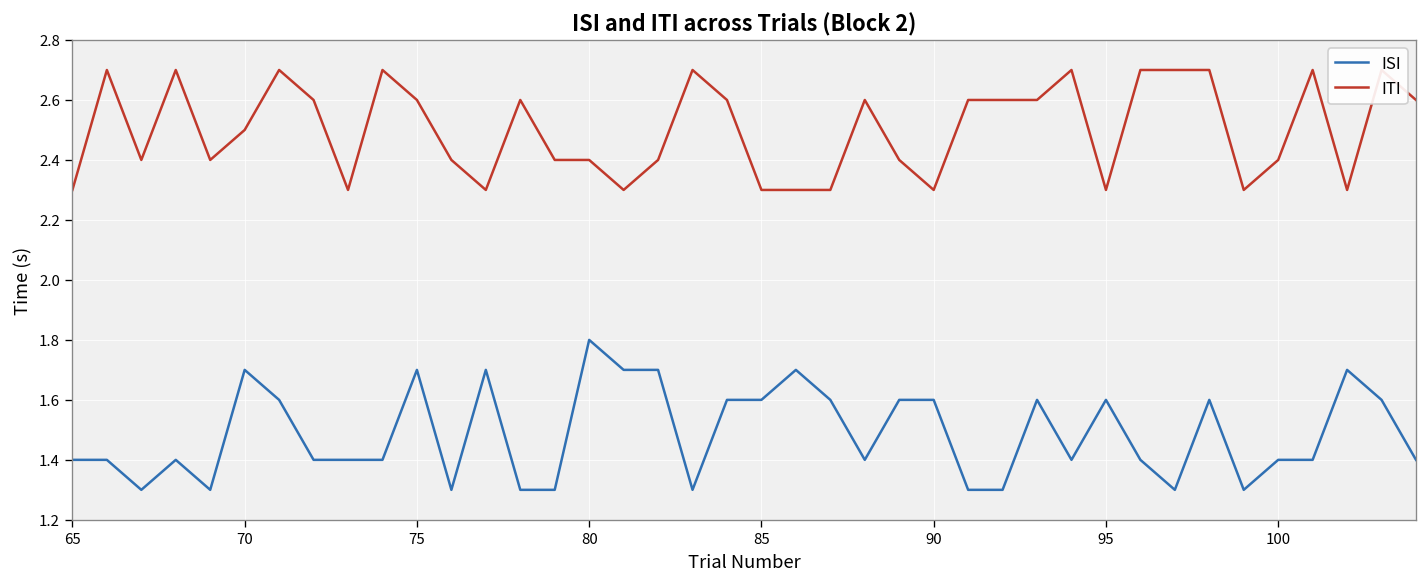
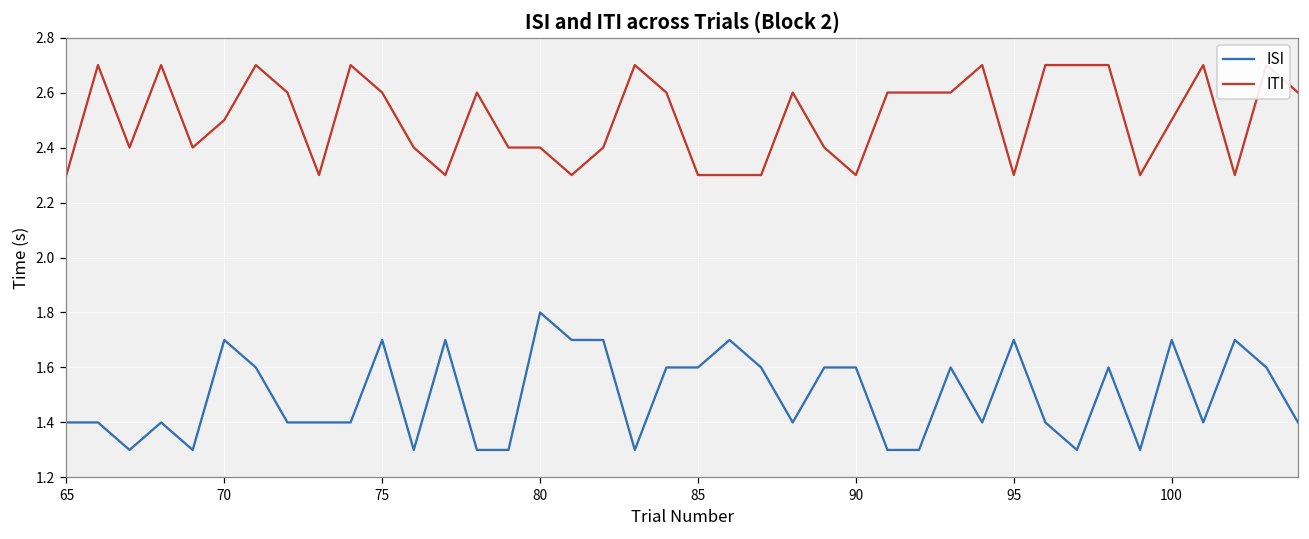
  {
    "ISI": {
      "65": 1.4,
      "70": 1.7,
      "75": 1.7,
      "80": 1.8,
      "85": 1.6,
      "90": 1.6,
-     "95": 1.6,
-     "100": 1.4
+     "95": 1.7,
+     "100": 1.7
    },
    "ITI": {
      "65": 2.3,
      "70": 2.5,
      "75": 2.6,
      "80": 2.4,
      "85": 2.3,
      "90": 2.3,
      "95": 2.3,
-     "100": 2.4
+     "100": 2.5
    }
  }
